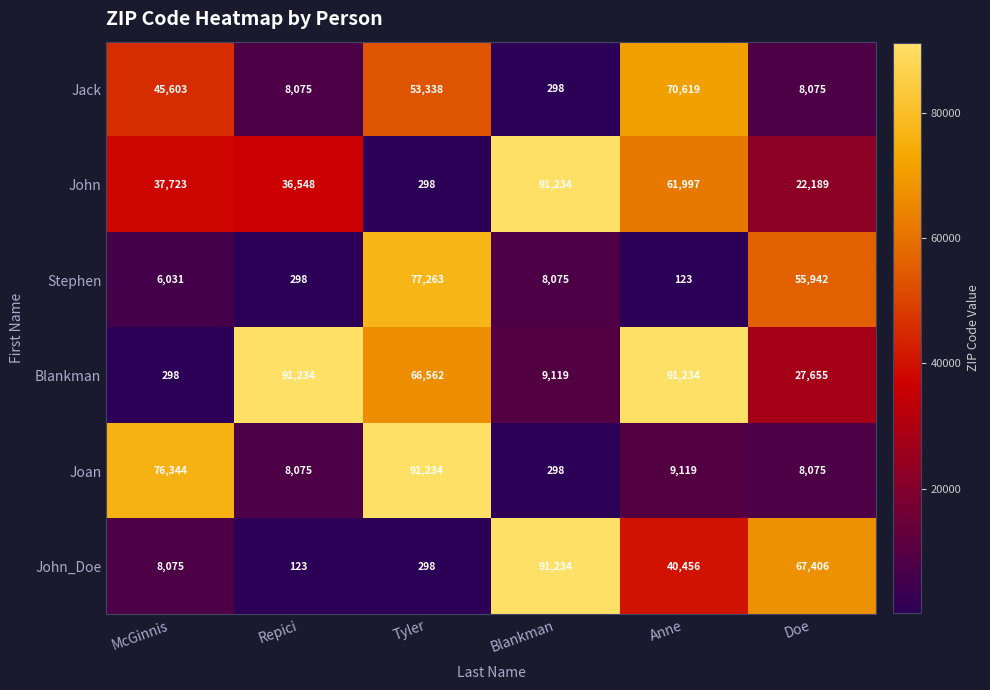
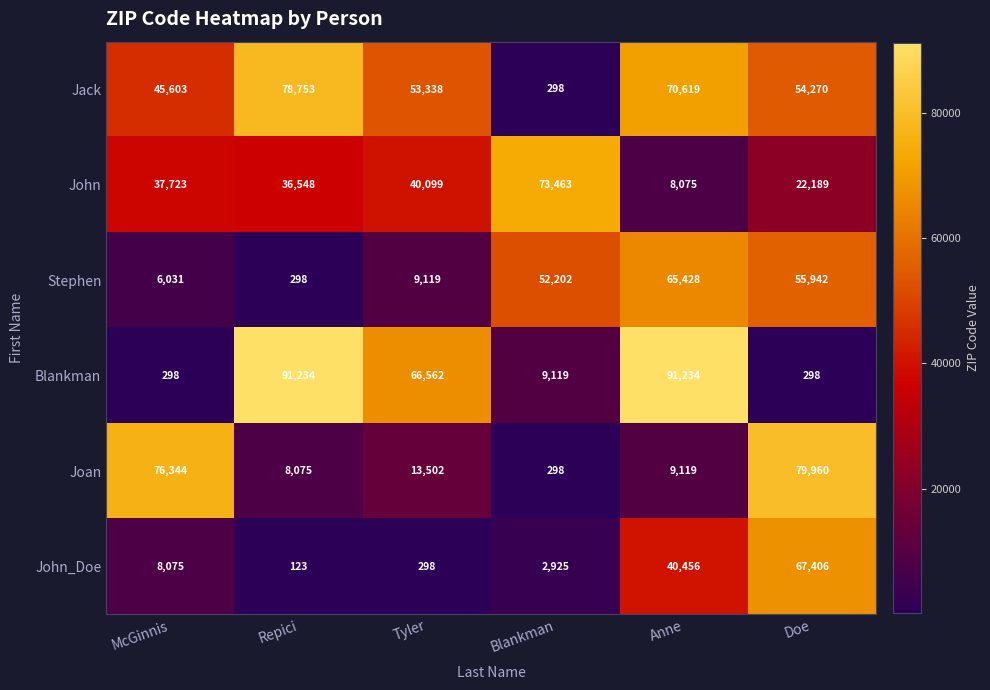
  {
    "Jack": {
      "McGinnis": "45,603",
-     "Repici": "8,075",
+     "Repici": "78,753",
      "Tyler": "53,338",
      "Blankman": "298",
      "Anne": "70,619",
-     "Doe": "8,075"
+     "Doe": "54,270"
    },
    "John": {
      "McGinnis": "37,723",
      "Repici": "36,548",
-     "Tyler": "298",
-     "Blankman": "91,234",
-     "Anne": "61,997",
+     "Tyler": "40,099",
+     "Blankman": "73,463",
+     "Anne": "8,075",
      "Doe": "22,189"
    },
    "Stephen": {
      "McGinnis": "6,031",
      "Repici": "298",
-     "Tyler": "77,263",
-     "Blankman": "8,075",
-     "Anne": "123",
+     "Tyler": "9,119",
+     "Blankman": "52,202",
+     "Anne": "65,428",
      "Doe": "55,942"
    },
    "Blankman": {
      "McGinnis": "298",
      "Repici": "91,234",
      "Tyler": "66,562",
      "Blankman": "9,119",
      "Anne": "91,234",
-     "Doe": "27,655"
+     "Doe": "298"
    },
    "Joan": {
      "McGinnis": "76,344",
      "Repici": "8,075",
-     "Tyler": "91,234",
+     "Tyler": "13,502",
      "Blankman": "298",
      "Anne": "9,119",
-     "Doe": "8,075"
+     "Doe": "79,960"
    },
    "John_Doe": {
      "McGinnis": "8,075",
      "Repici": "123",
      "Tyler": "298",
-     "Blankman": "91,234",
+     "Blankman": "2,925",
      "Anne": "40,456",
      "Doe": "67,406"
    }
  }
